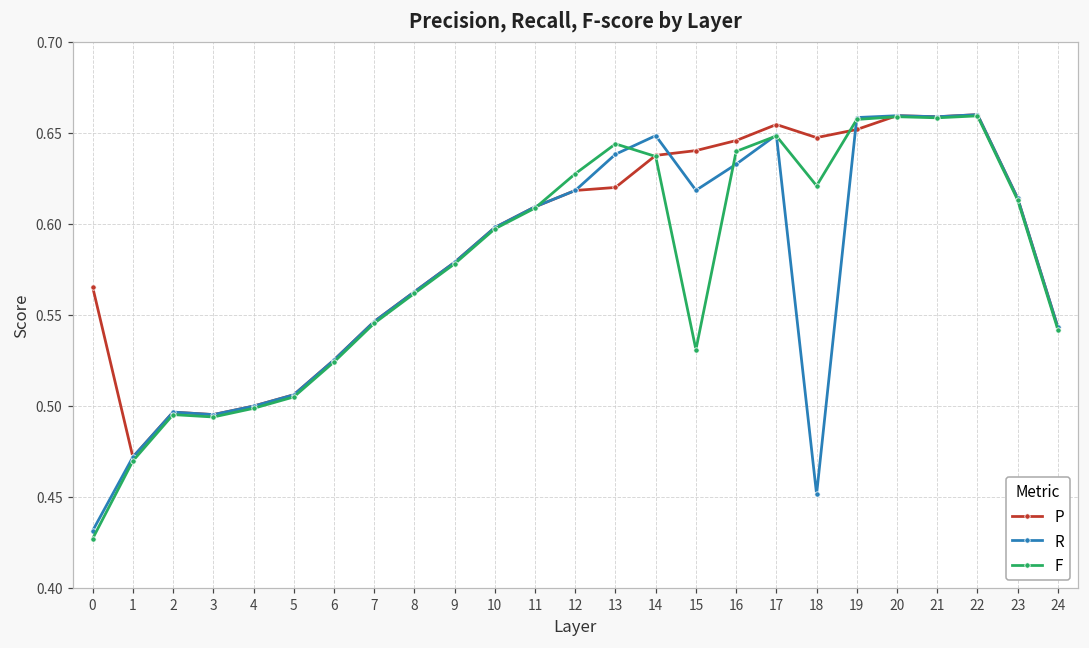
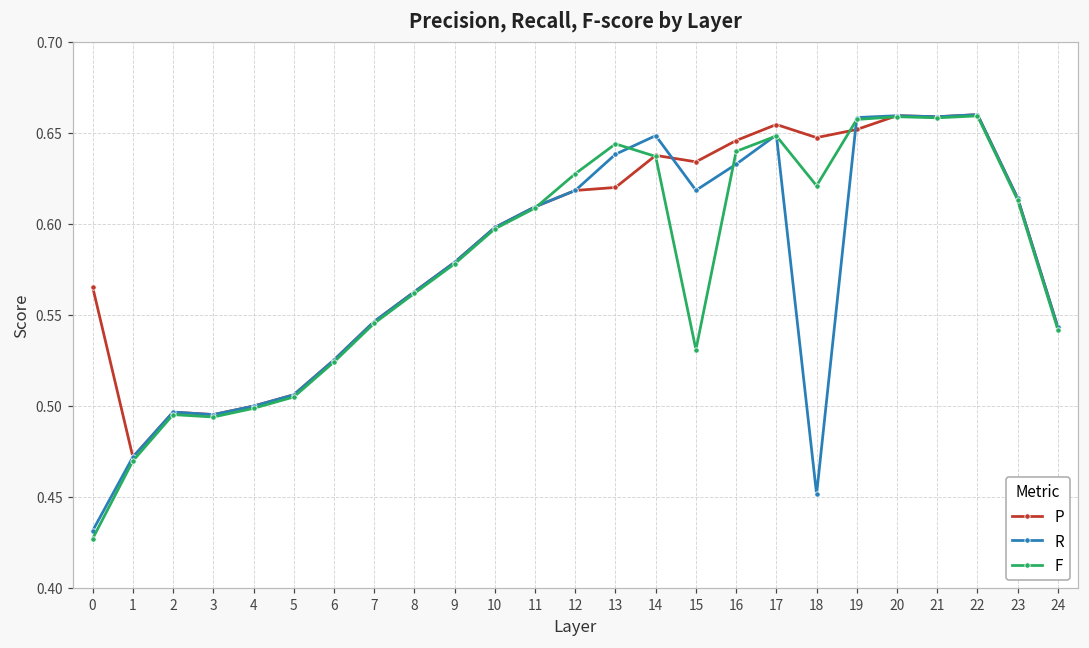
  {
    "P": {
      "0": 0.565,
      "13": 0.620,
-     "15": 0.640,
+     "15": 0.634,
      "16": 0.646,
      "17": 0.655,
      "18": 0.647,
      "19": 0.652
    },
    "R": {
      "0": 0.431,
      "13": 0.638,
      "14": 0.648,
      "15": 0.618,
      "16": 0.633,
      "18": 0.451
    },
    "F": {
      "0": 0.427,
      "1": 0.470,
      "12": 0.628,
      "13": 0.644,
      "15": 0.531,
      "16": 0.640,
      "18": 0.621
    }
  }
